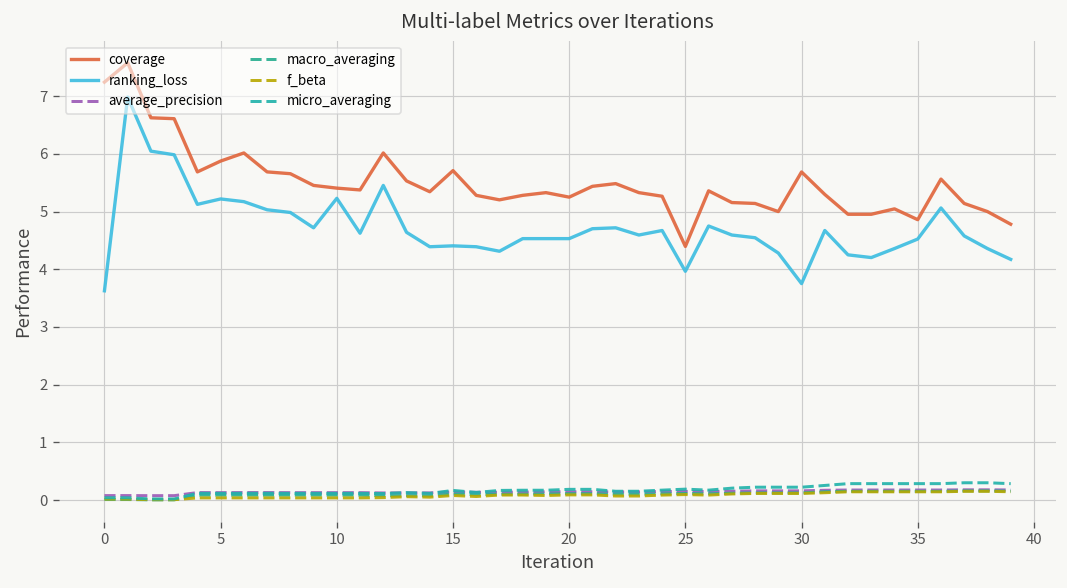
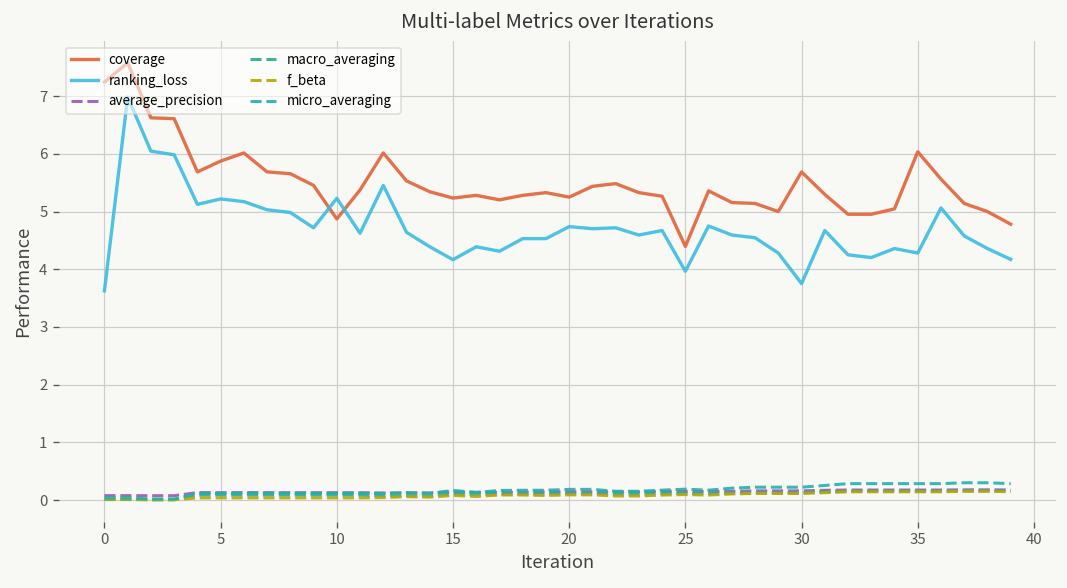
  {
    "coverage": {
      "5": 5.9,
-     "10": 5.4,
-     "15": 5.7,
+     "10": 4.9,
+     "15": 5.2,
      "20": 5.3,
      "25": 4.4,
      "30": 5.7,
-     "35": 4.9
+     "35": 6.0
    },
    "ranking_loss": {
      "0": 3.6,
      "5": 5.2,
      "10": 5.2,
-     "15": 4.4,
-     "20": 4.5,
+     "15": 4.2,
+     "20": 4.7,
      "25": 4.0,
      "30": 3.8,
-     "35": 4.5
+     "35": 4.3
    }
  }
